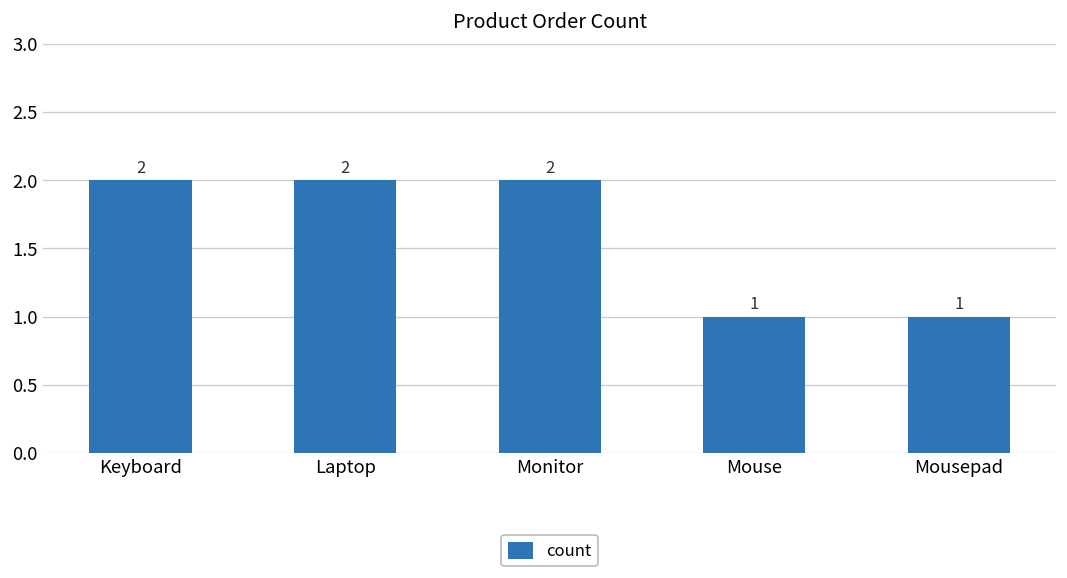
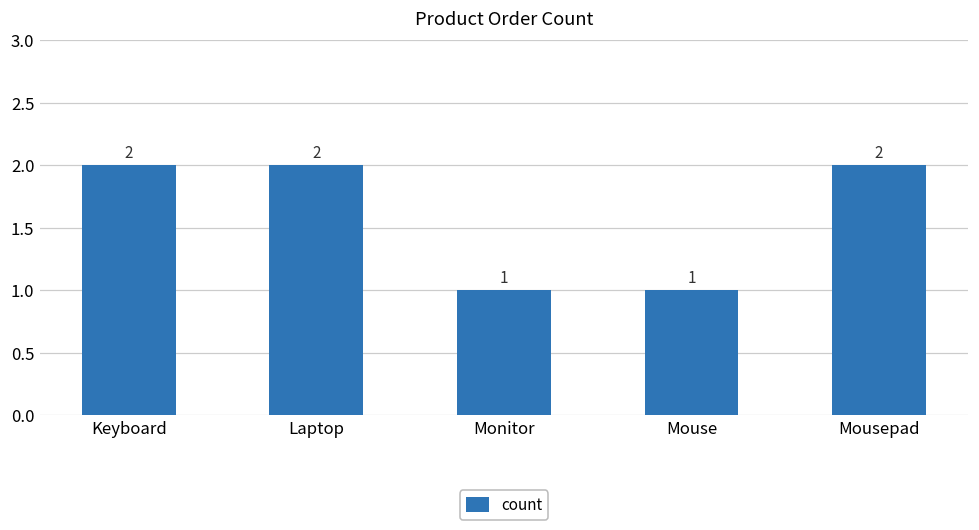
  {
    "Keyboard": 2,
    "Laptop": 2,
-   "Monitor": 2,
+   "Monitor": 1,
    "Mouse": 1,
-   "Mousepad": 1
+   "Mousepad": 2
  }
